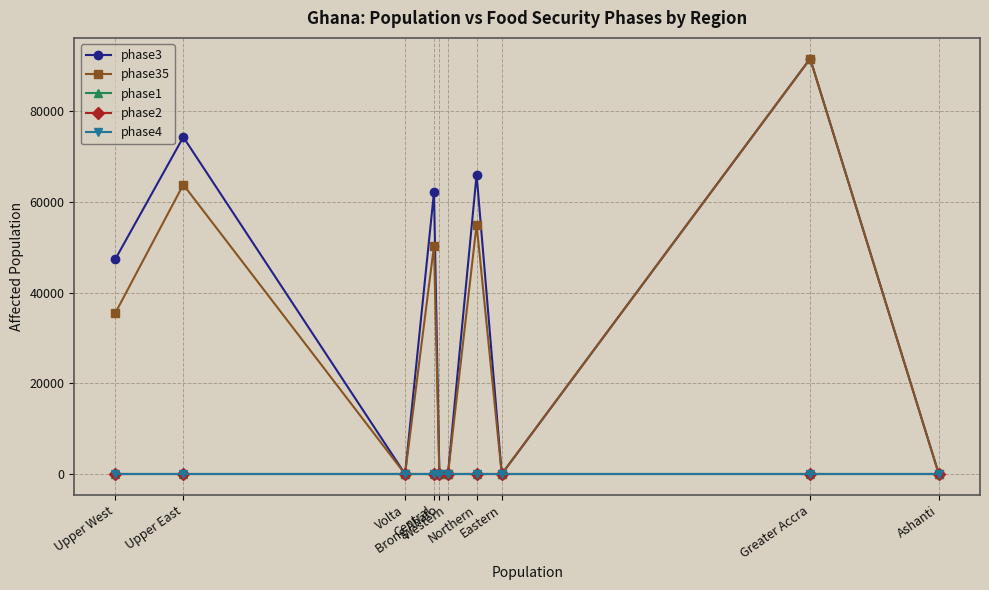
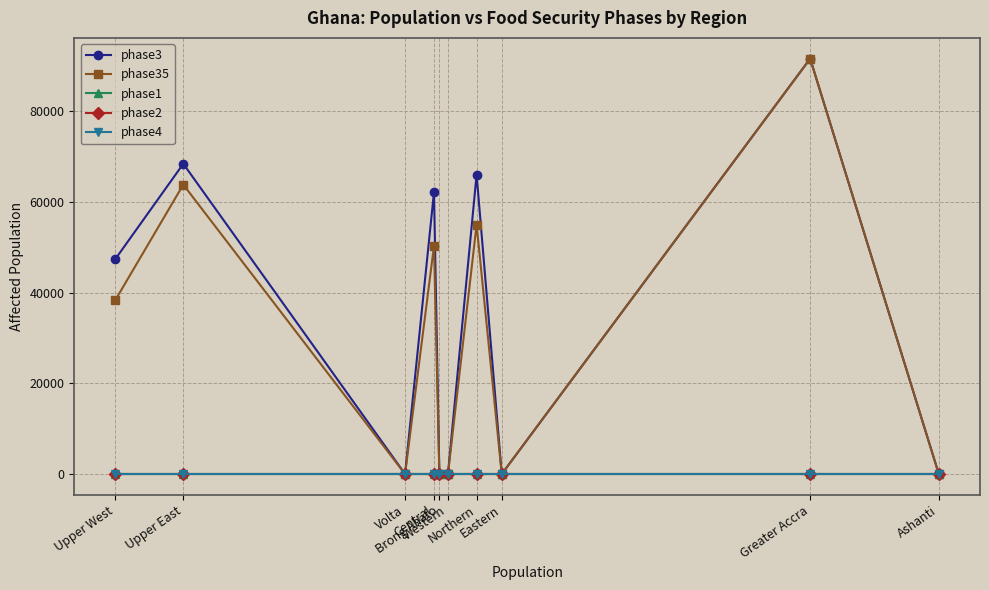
  {
    "phase3": {
      "Upper West": 47000,
-     "Upper East": 74000,
+     "Upper East": 68000,
      "Central": 62000,
      "Northern": 66000
    },
    "phase35": {
-     "Upper West": 36000,
+     "Upper West": 38000,
      "Upper East": 64000,
      "Central": 50000,
      "Northern": 55000
    },
    "phase4": {
      "Upper West": 0,
      "Upper East": 0,
      "Central": 0,
      "Northern": 0,
      "Greater Accra": 0
    }
  }
